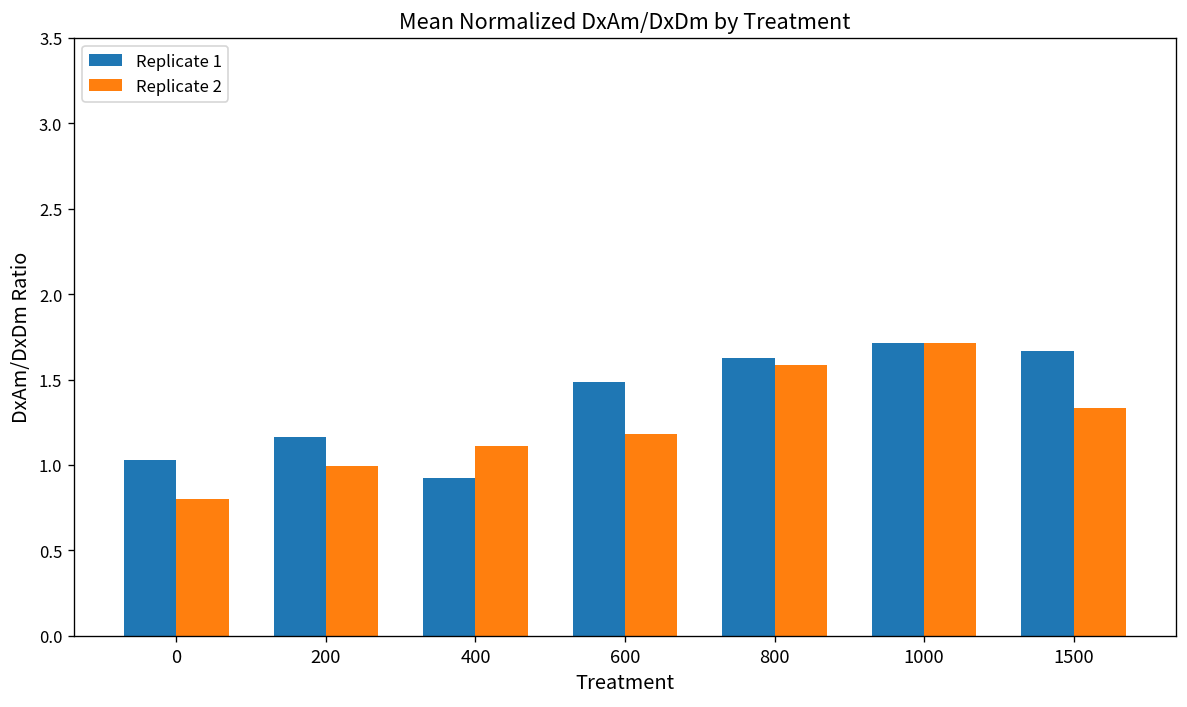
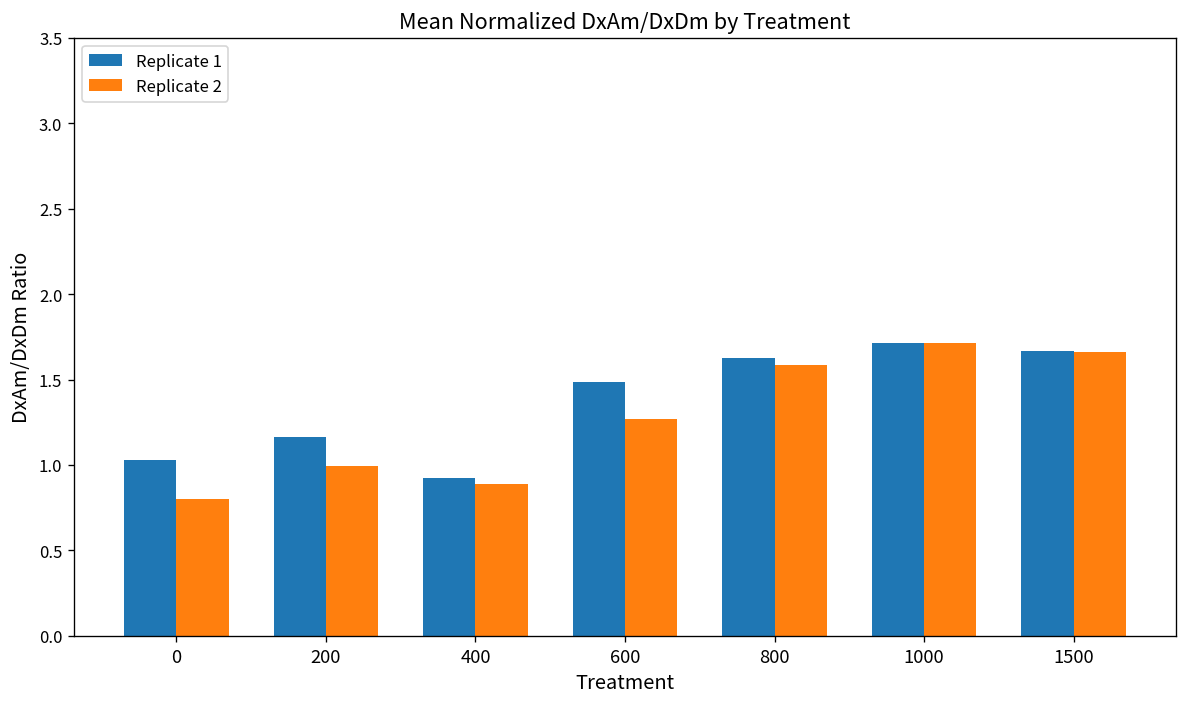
  {
    "Replicate 1": {
      "0": 1.03,
      "200": 1.16,
      "400": 0.92,
      "600": 1.49,
      "800": 1.62,
      "1000": 1.71,
      "1500": 1.67
    },
    "Replicate 2": {
      "0": 0.80,
      "200": 0.99,
-     "400": 1.11,
-     "600": 1.18,
+     "400": 0.89,
+     "600": 1.27,
      "800": 1.59,
      "1000": 1.71,
-     "1500": 1.33
+     "1500": 1.66
    }
  }
